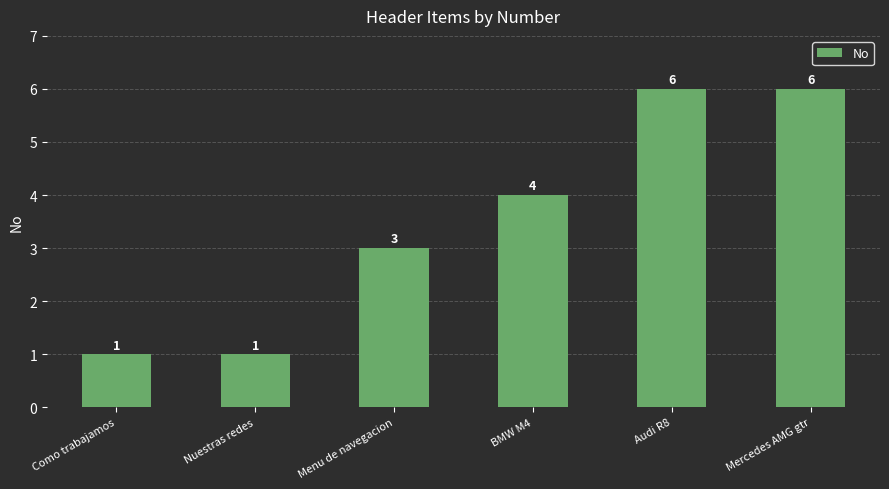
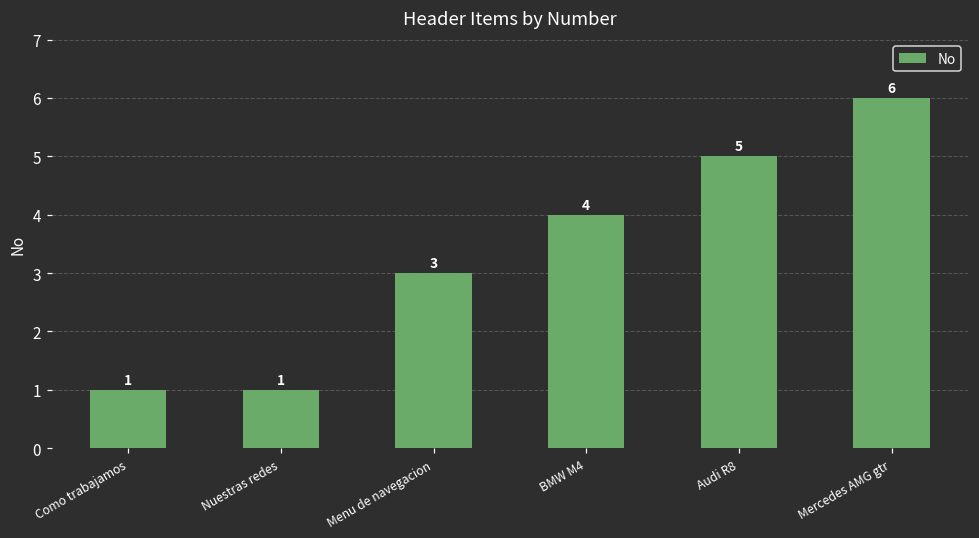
  {
    "Como trabajamos": 1,
    "Nuestras redes": 1,
    "Menu de navegacion": 3,
    "BMW M4": 4,
-   "Audi R8": 6,
+   "Audi R8": 5,
    "Mercedes AMG gtr": 6
  }
